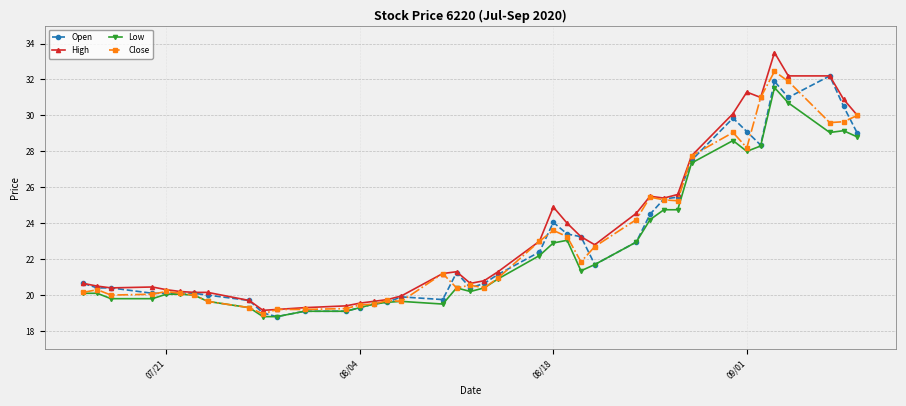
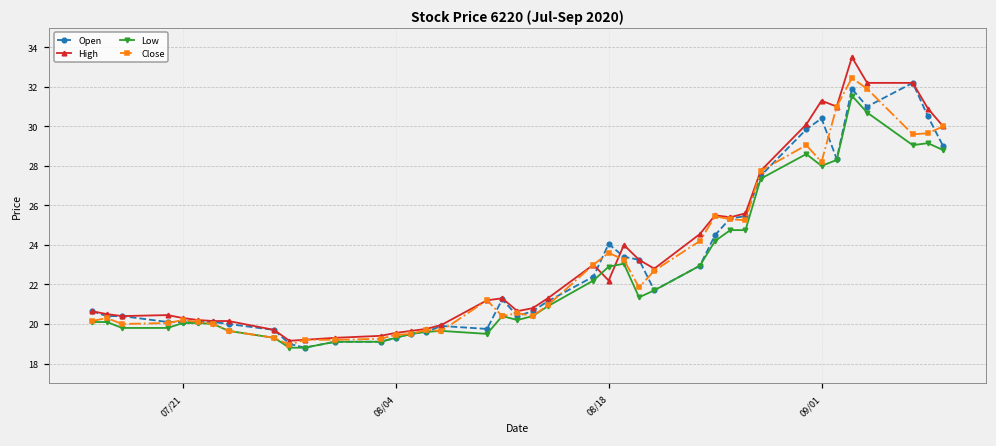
  {
    "Open": {
      "08/18": 24.1,
-     "09/01": 29.1
+     "09/01": 30.4
    },
    "High": {
-     "08/18": 24.9,
+     "08/18": 22.2,
      "09/01": 31.3
    },
    "Low": {
      "08/18": 22.9,
      "09/01": 28.0
    },
    "Close": {
      "08/18": 23.6,
      "09/01": 28.2
    }
  }
